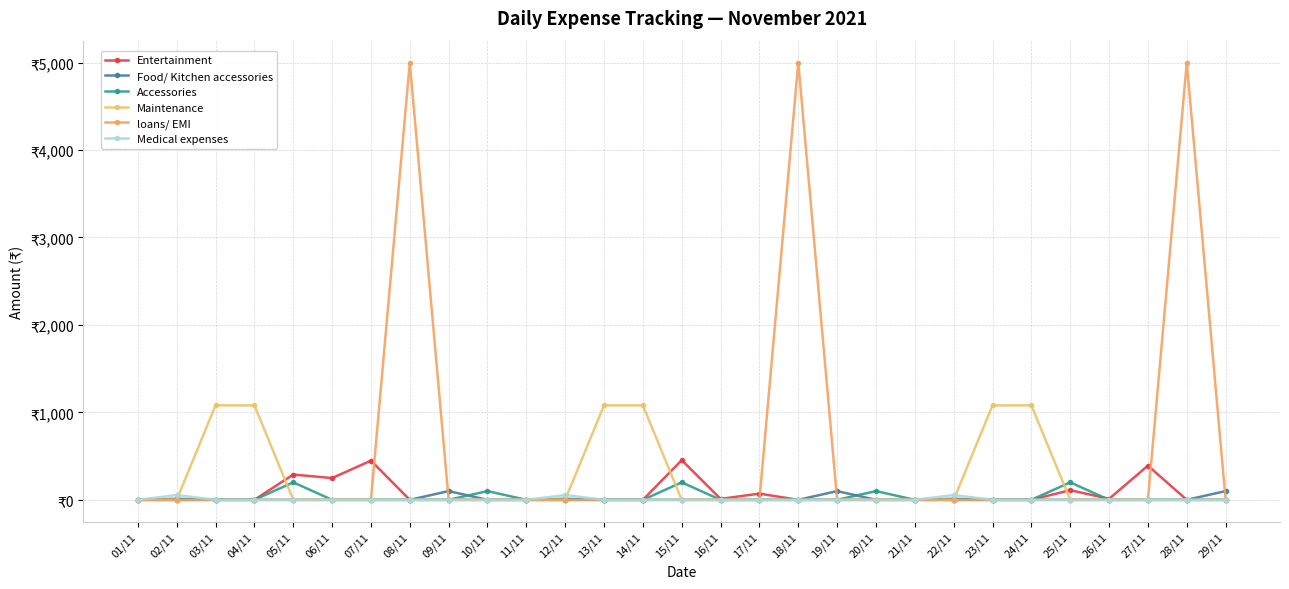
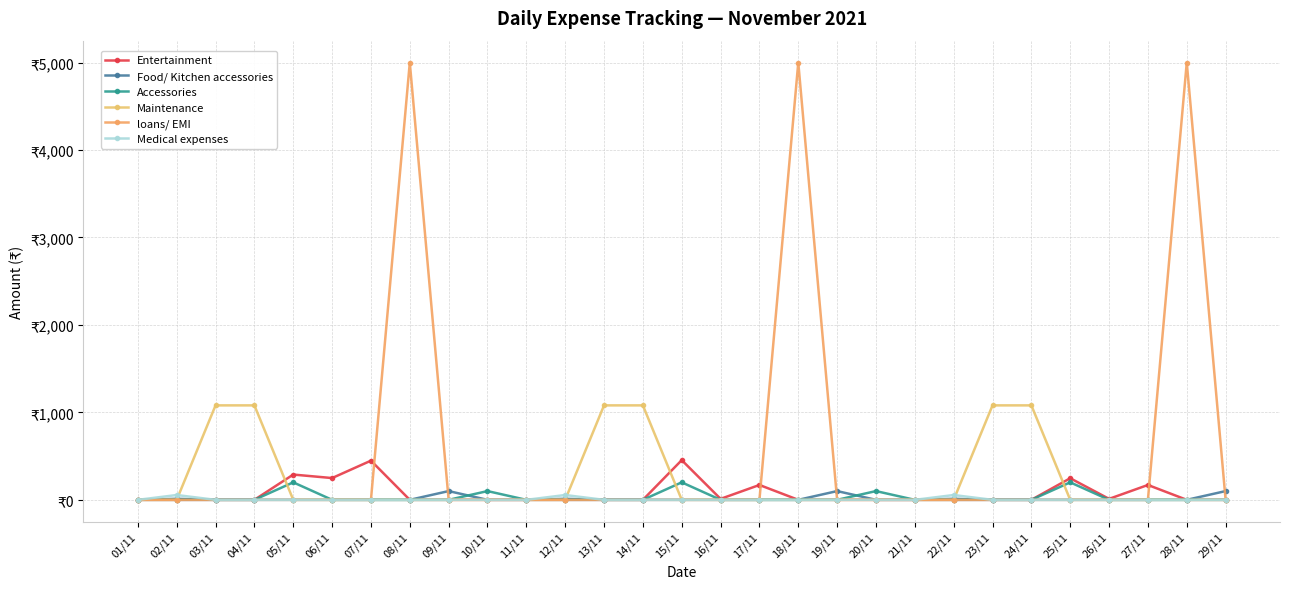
  {
    "Entertainment": {
      "05/11": "₹300",
      "06/11": "₹200",
      "07/11": "₹400",
      "15/11": "₹500",
-     "17/11": "₹100",
-     "25/11": "₹100",
-     "27/11": "₹400"
+     "17/11": "₹200",
+     "25/11": "₹200",
+     "27/11": "₹200"
    },
    "Medical expenses": {
      "02/11": "₹100",
      "12/11": "₹100",
      "22/11": "₹100"
    }
  }
